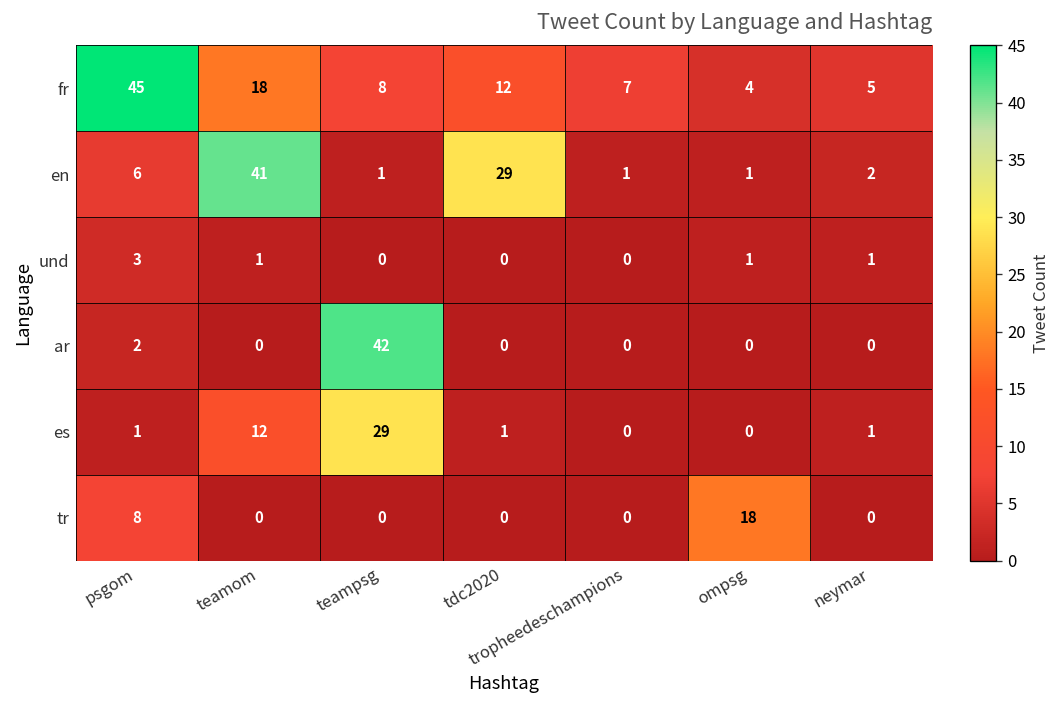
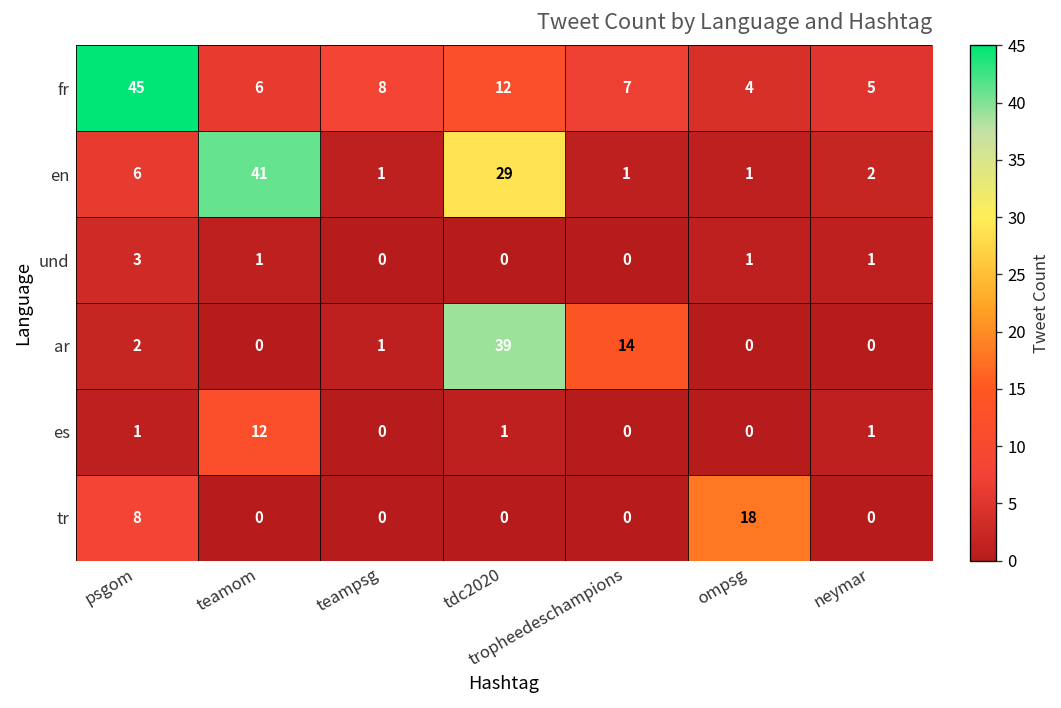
  {
    "fr": {
      "psgom": 45,
-     "teamom": 18,
+     "teamom": 6,
      "teampsg": 8,
      "tdc2020": 12,
      "tropheedeschampions": 7,
      "ompsg": 4,
      "neymar": 5
    },
    "en": {
      "psgom": 6,
      "teamom": 41,
      "teampsg": 1,
      "tdc2020": 29,
      "tropheedeschampions": 1,
      "ompsg": 1,
      "neymar": 2
    },
    "und": {
      "psgom": 3,
      "teamom": 1,
      "teampsg": 0,
      "tdc2020": 0,
      "tropheedeschampions": 0,
      "ompsg": 1,
      "neymar": 1
    },
    "ar": {
      "psgom": 2,
      "teamom": 0,
-     "teampsg": 42,
-     "tdc2020": 0,
-     "tropheedeschampions": 0,
+     "teampsg": 1,
+     "tdc2020": 39,
+     "tropheedeschampions": 14,
      "ompsg": 0,
      "neymar": 0
    },
    "es": {
      "psgom": 1,
      "teamom": 12,
-     "teampsg": 29,
+     "teampsg": 0,
      "tdc2020": 1,
      "tropheedeschampions": 0,
      "ompsg": 0,
      "neymar": 1
    },
    "tr": {
      "psgom": 8,
      "teamom": 0,
      "teampsg": 0,
      "tdc2020": 0,
      "tropheedeschampions": 0,
      "ompsg": 18,
      "neymar": 0
    }
  }
